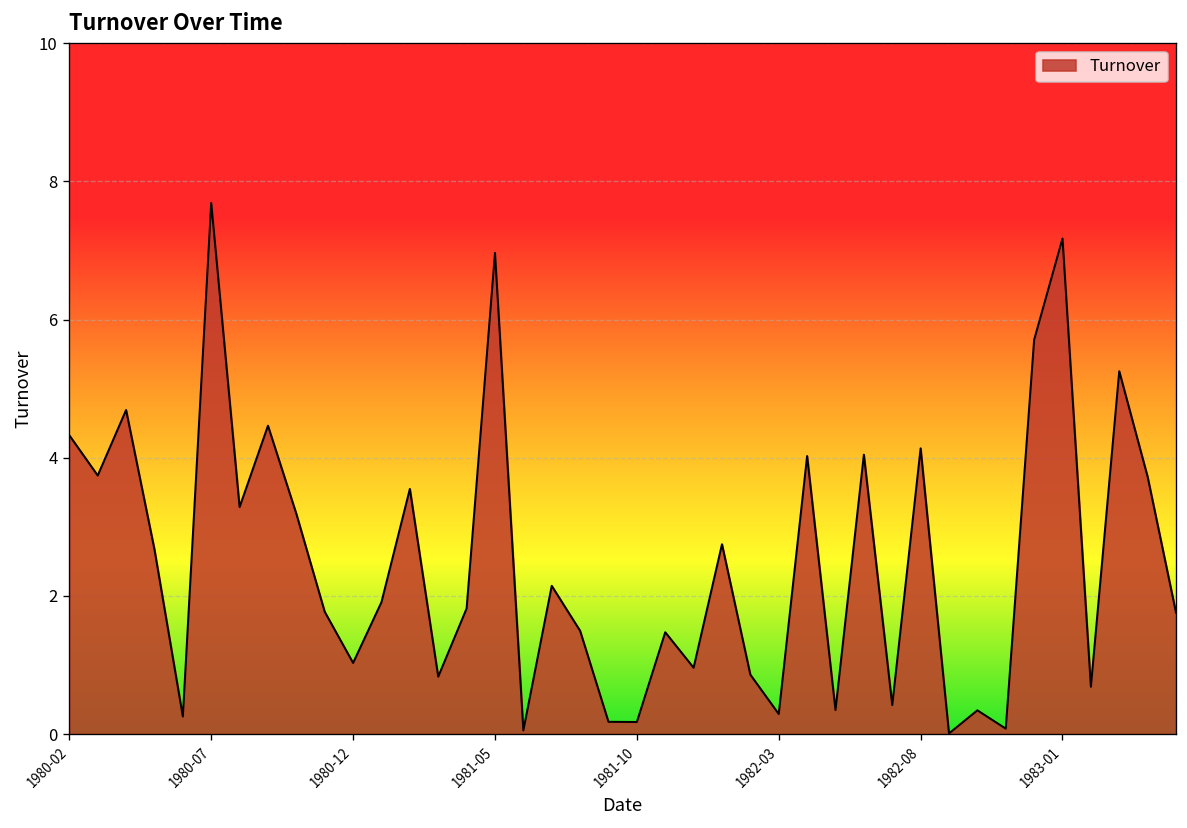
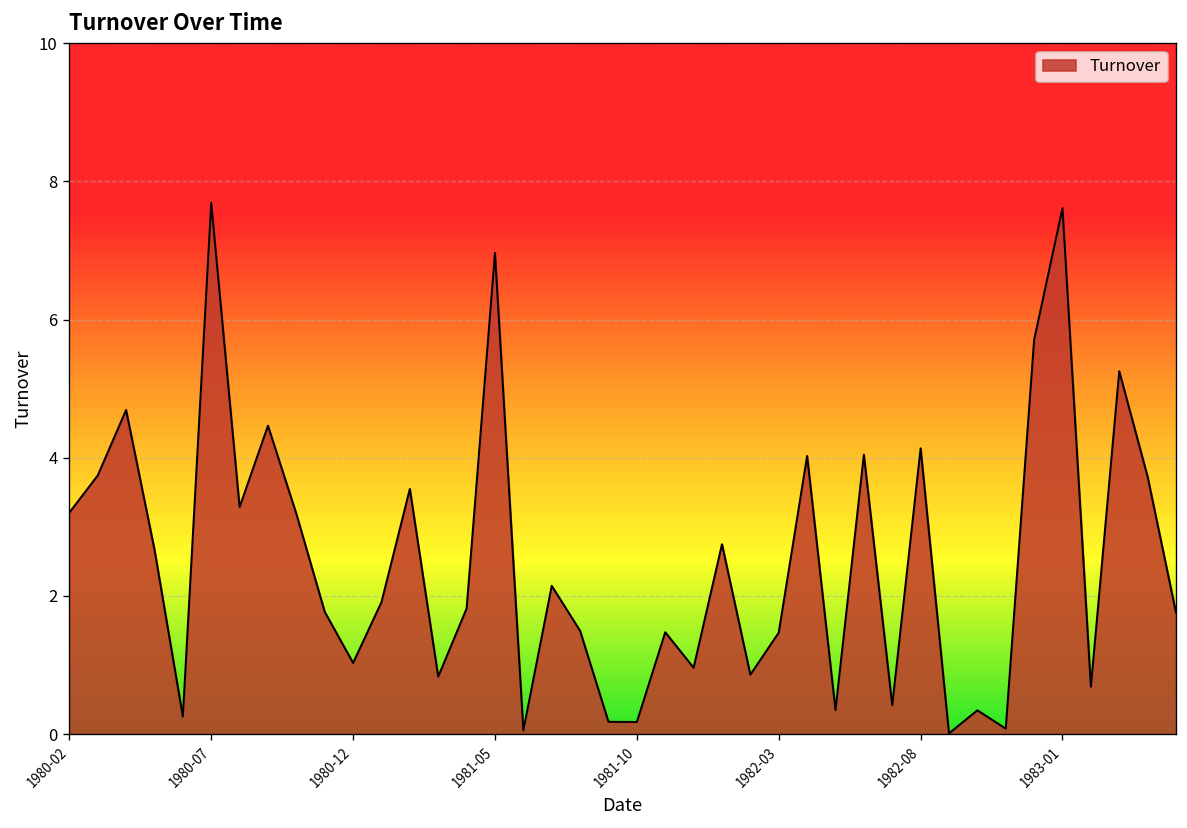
  {
-   "1980-02": 4.3,
+   "1980-02": 3.2,
    "1980-07": 7.7,
    "1980-12": 1.0,
    "1981-05": 7.0,
    "1981-10": 0.2,
-   "1982-03": 0.3,
+   "1982-03": 1.5,
    "1982-08": 4.1,
-   "1983-01": 7.2
+   "1983-01": 7.6
  }
